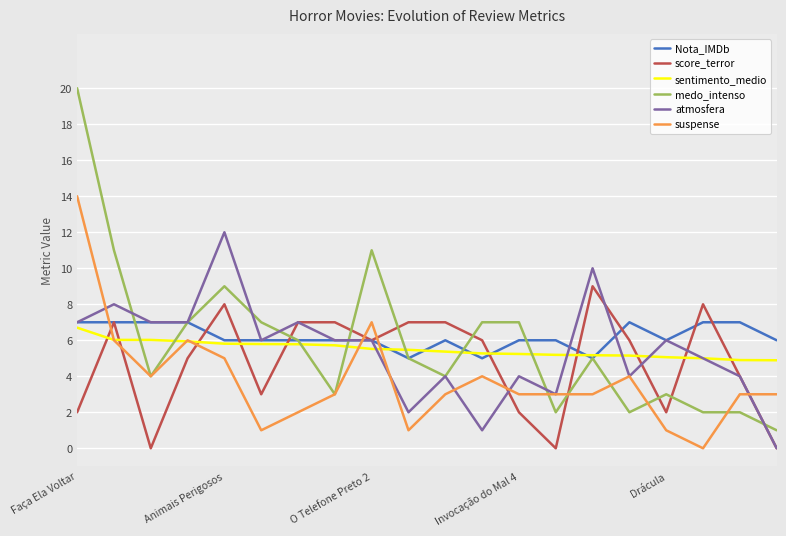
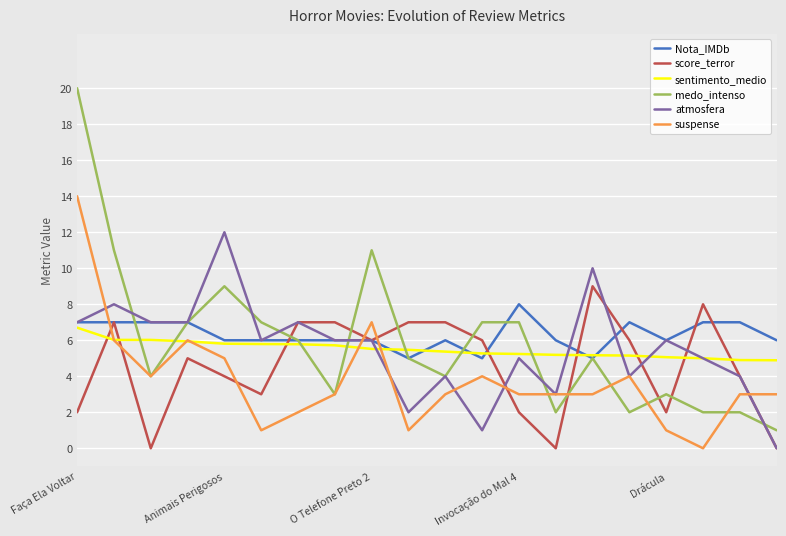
  {
    "Nota_IMDb": {
      "Animais Perigosos": 6,
-     "Invocação do Mal 4": 6
+     "Invocação do Mal 4": 8
    },
    "score_terror": {
      "Faça Ela Voltar": 2,
-     "Animais Perigosos": 8,
+     "Animais Perigosos": 4,
      "Invocação do Mal 4": 2,
      "Drácula": 2
    },
    "sentimento_medio": {
      "Faça Ela Voltar": 6.7,
      "Animais Perigosos": 5.8,
      "O Telefone Preto 2": 5.5,
      "Invocação do Mal 4": 5.2,
      "Drácula": 5
    },
    "medo_intenso": {
      "Faça Ela Voltar": 20,
      "Animais Perigosos": 9,
      "O Telefone Preto 2": 11,
      "Invocação do Mal 4": 7,
      "Drácula": 3
    },
    "atmosfera": {
      "Animais Perigosos": 12,
-     "Invocação do Mal 4": 4
+     "Invocação do Mal 4": 5
    },
    "suspense": {
      "Faça Ela Voltar": 14,
      "Animais Perigosos": 5,
      "O Telefone Preto 2": 7,
      "Invocação do Mal 4": 3
    }
  }
